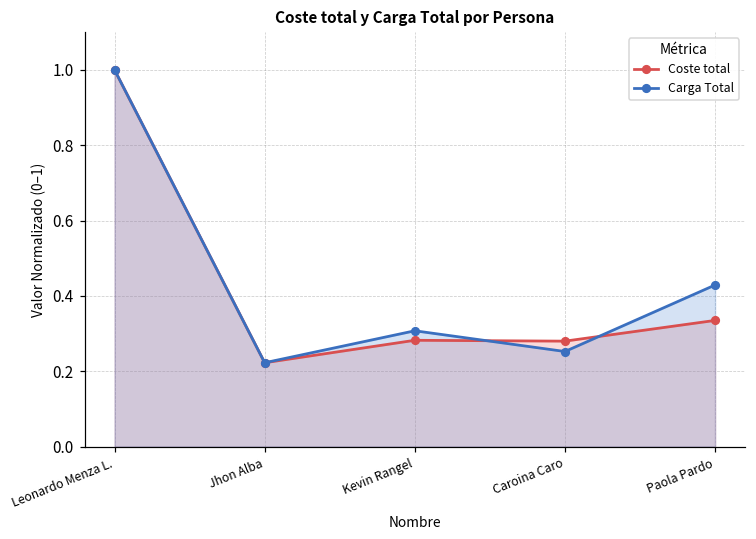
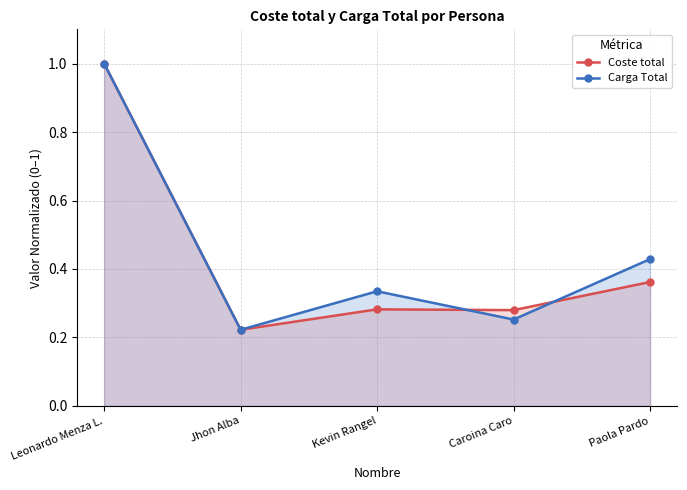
  {
    "Coste total": {
      "Kevin Rangel": 0.28,
      "Caroina Caro": 0.28,
-     "Paola Pardo": 0.33
+     "Paola Pardo": 0.36
    },
    "Carga Total": {
-     "Kevin Rangel": 0.31,
+     "Kevin Rangel": 0.33,
      "Caroina Caro": 0.25,
      "Paola Pardo": 0.43
    }
  }
